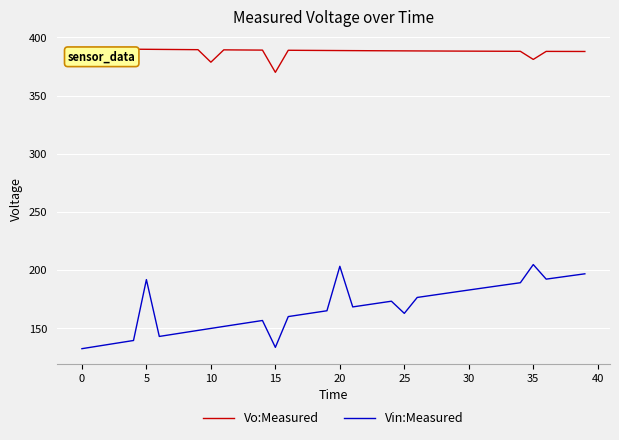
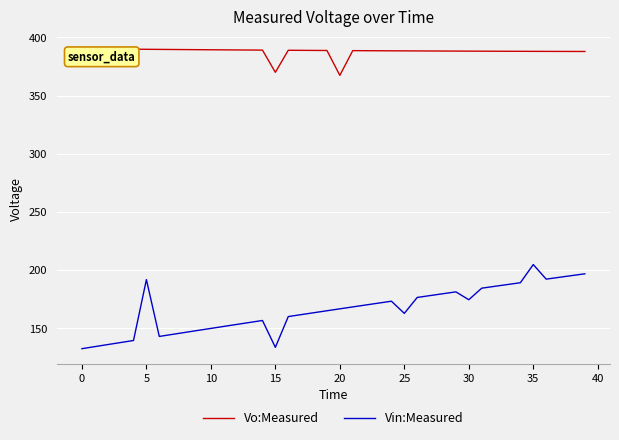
  {
    "Vo:Measured": {
      "5": 390,
-     "10": 379,
+     "10": 389,
      "15": 370,
-     "20": 389,
+     "20": 367,
      "25": 388,
      "30": 388,
-     "35": 381
+     "35": 388
    },
    "Vin:Measured": {
      "0": 132,
      "5": 192,
      "10": 150,
      "15": 134,
-     "20": 203,
+     "20": 167,
      "25": 163,
-     "30": 183,
+     "30": 175,
      "35": 205
    }
  }
